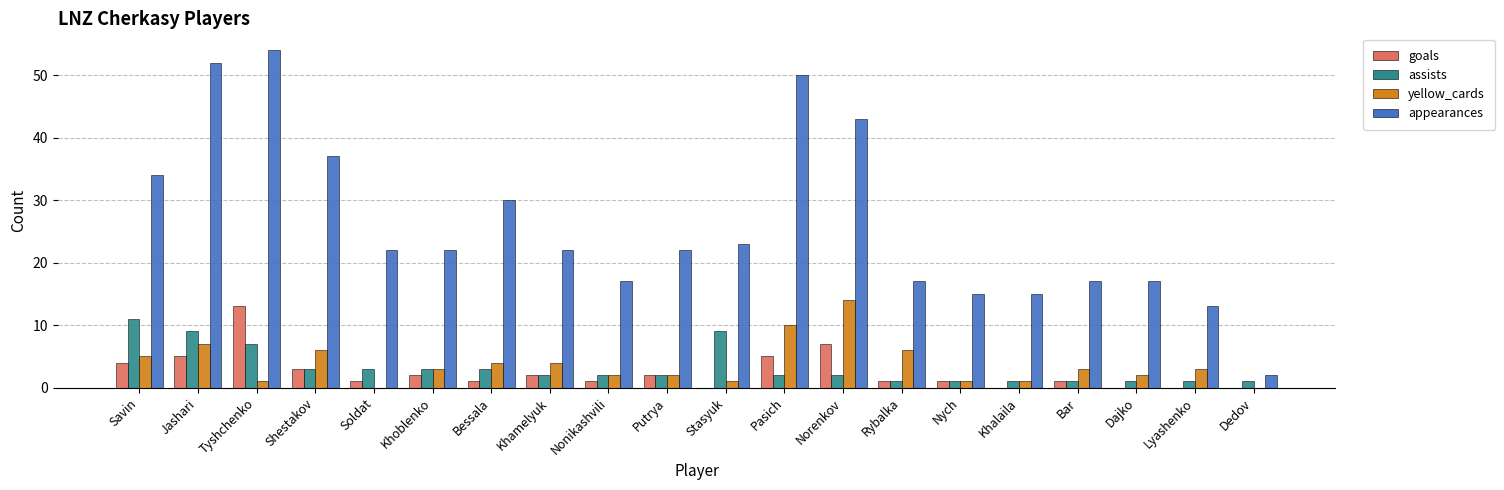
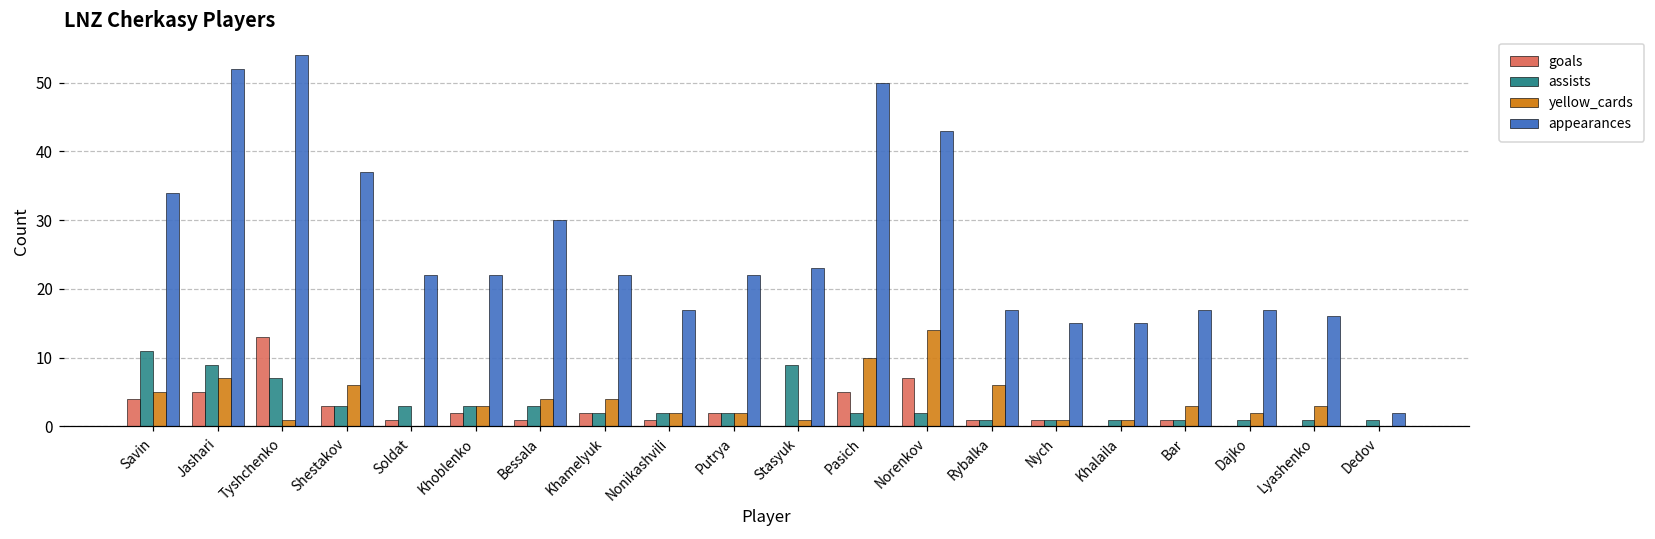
  {
    "goals": {
      "Savin": 4,
      "Jashari": 5,
      "Tyshchenko": 13,
      "Shestakov": 3,
      "Soldat": 1,
      "Khoblenko": 2,
      "Bessala": 1,
      "Khamelyuk": 2,
      "Nonikashvili": 1,
      "Putrya": 2,
      "Stasyuk": 0,
      "Pasich": 5,
      "Norenkov": 7,
      "Rybalka": 1,
      "Nych": 1,
      "Khalaila": 0,
      "Bar": 1,
      "Dajko": 0,
      "Lyashenko": 0,
      "Dedov": 0
    },
    "assists": {
      "Savin": 11,
      "Jashari": 9,
      "Tyshchenko": 7,
      "Shestakov": 3,
      "Soldat": 3,
      "Khoblenko": 3,
      "Bessala": 3,
      "Khamelyuk": 2,
      "Nonikashvili": 2,
      "Putrya": 2,
      "Stasyuk": 9,
      "Pasich": 2,
      "Norenkov": 2,
      "Rybalka": 1,
      "Nych": 1,
      "Khalaila": 1,
      "Bar": 1,
      "Dajko": 1,
      "Lyashenko": 1,
      "Dedov": 1
    },
    "yellow_cards": {
      "Savin": 5,
      "Jashari": 7,
      "Tyshchenko": 1,
      "Shestakov": 6,
      "Soldat": 0,
      "Khoblenko": 3,
      "Bessala": 4,
      "Khamelyuk": 4,
      "Nonikashvili": 2,
      "Putrya": 2,
      "Stasyuk": 1,
      "Pasich": 10,
      "Norenkov": 14,
      "Rybalka": 6,
      "Nych": 1,
      "Khalaila": 1,
      "Bar": 3,
      "Dajko": 2,
      "Lyashenko": 3,
      "Dedov": 0
    },
    "appearances": {
      "Savin": 34,
      "Jashari": 52,
      "Tyshchenko": 54,
      "Shestakov": 37,
      "Soldat": 22,
      "Khoblenko": 22,
      "Bessala": 30,
      "Khamelyuk": 22,
      "Nonikashvili": 17,
      "Putrya": 22,
      "Stasyuk": 23,
      "Pasich": 50,
      "Norenkov": 43,
      "Rybalka": 17,
      "Nych": 15,
      "Khalaila": 15,
      "Bar": 17,
      "Dajko": 17,
-     "Lyashenko": 13,
+     "Lyashenko": 16,
      "Dedov": 2
    }
  }
